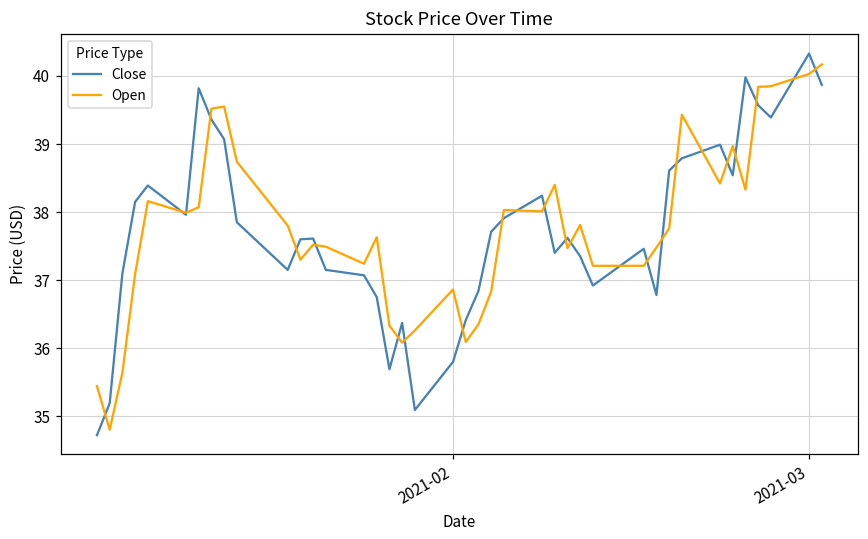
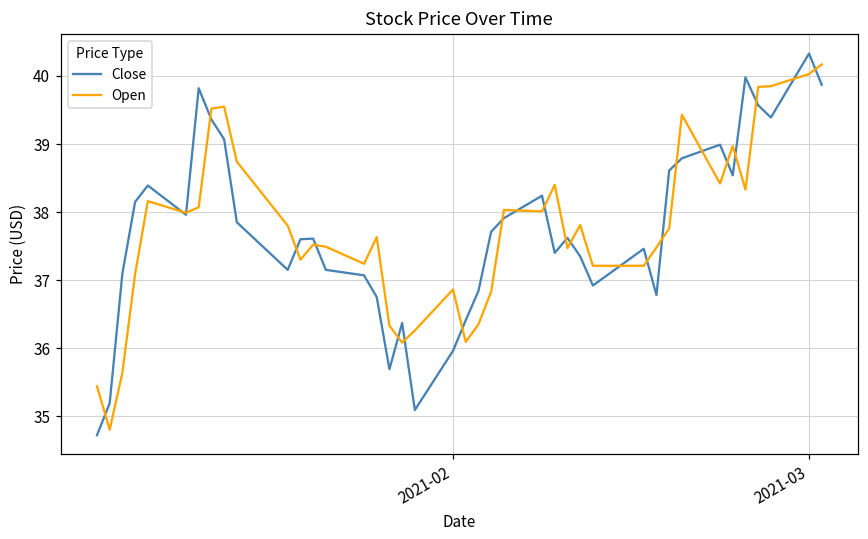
  {
    "Close": {
-     "2021-02": 35.8,
+     "2021-02": 36.0,
      "2021-03": 40.3
    },
    "Open": {
      "2021-02": 36.9,
      "2021-03": 40.0
    }
  }
